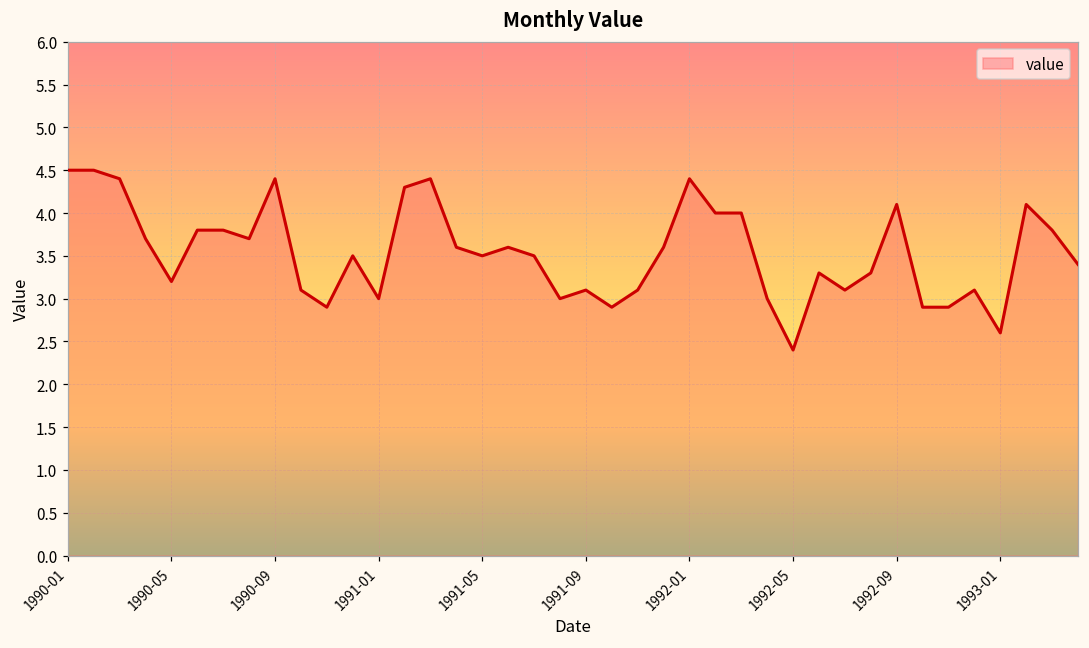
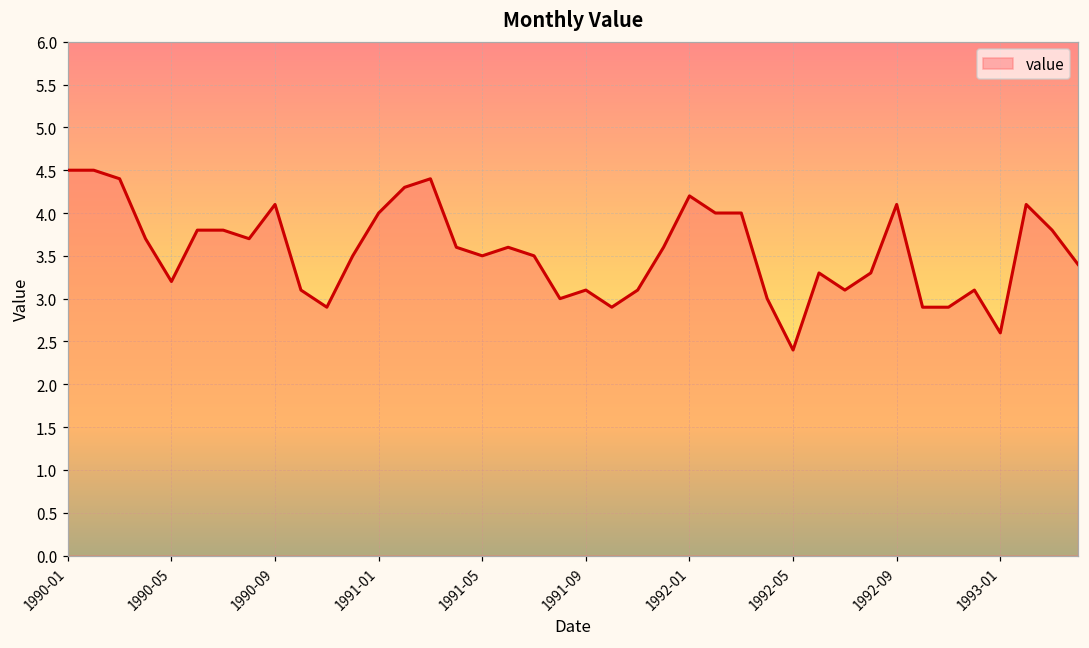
  {
    "1990-01": 4.5,
    "1990-05": 3.2,
-   "1990-09": 4.4,
-   "1991-01": 3,
+   "1990-09": 4.1,
+   "1991-01": 4,
    "1991-05": 3.5,
    "1991-09": 3.1,
-   "1992-01": 4.4,
+   "1992-01": 4.2,
    "1992-05": 2.4,
    "1992-09": 4.1,
    "1993-01": 2.6
  }
